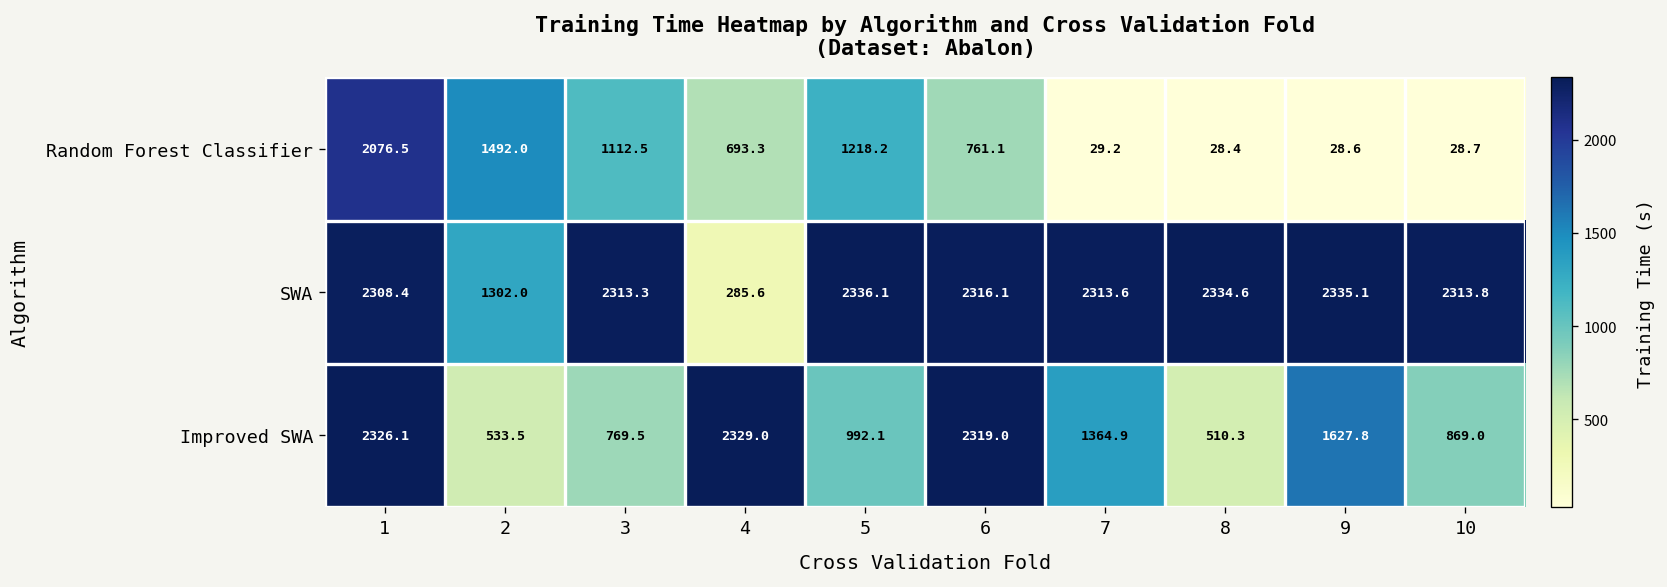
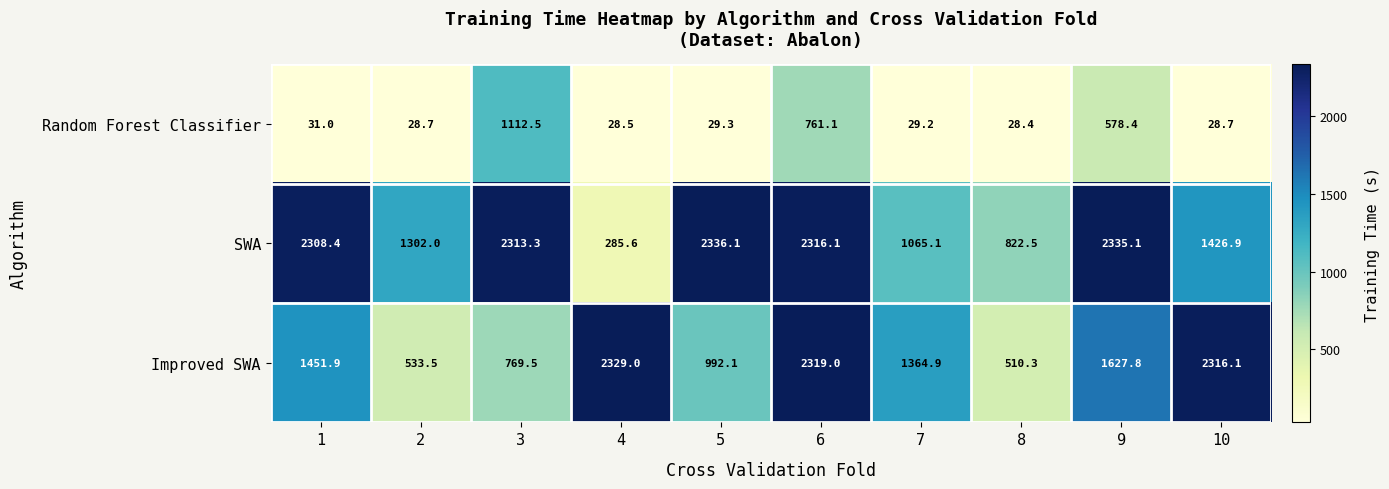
  {
    "Random Forest Classifier": {
-     "1": 2076.5,
-     "2": 1492.0,
+     "1": 31.0,
+     "2": 28.7,
      "3": 1112.5,
-     "4": 693.3,
-     "5": 1218.2,
+     "4": 28.5,
+     "5": 29.3,
      "6": 761.1,
      "7": 29.2,
      "8": 28.4,
-     "9": 28.6,
+     "9": 578.4,
      "10": 28.7
    },
    "SWA": {
      "1": 2308.4,
      "2": 1302.0,
      "3": 2313.3,
      "4": 285.6,
      "5": 2336.1,
      "6": 2316.1,
-     "7": 2313.6,
-     "8": 2334.6,
+     "7": 1065.1,
+     "8": 822.5,
      "9": 2335.1,
-     "10": 2313.8
+     "10": 1426.9
    },
    "Improved SWA": {
-     "1": 2326.1,
+     "1": 1451.9,
      "2": 533.5,
      "3": 769.5,
      "4": 2329.0,
      "5": 992.1,
      "6": 2319.0,
      "7": 1364.9,
      "8": 510.3,
      "9": 1627.8,
-     "10": 869.0
+     "10": 2316.1
    }
  }
